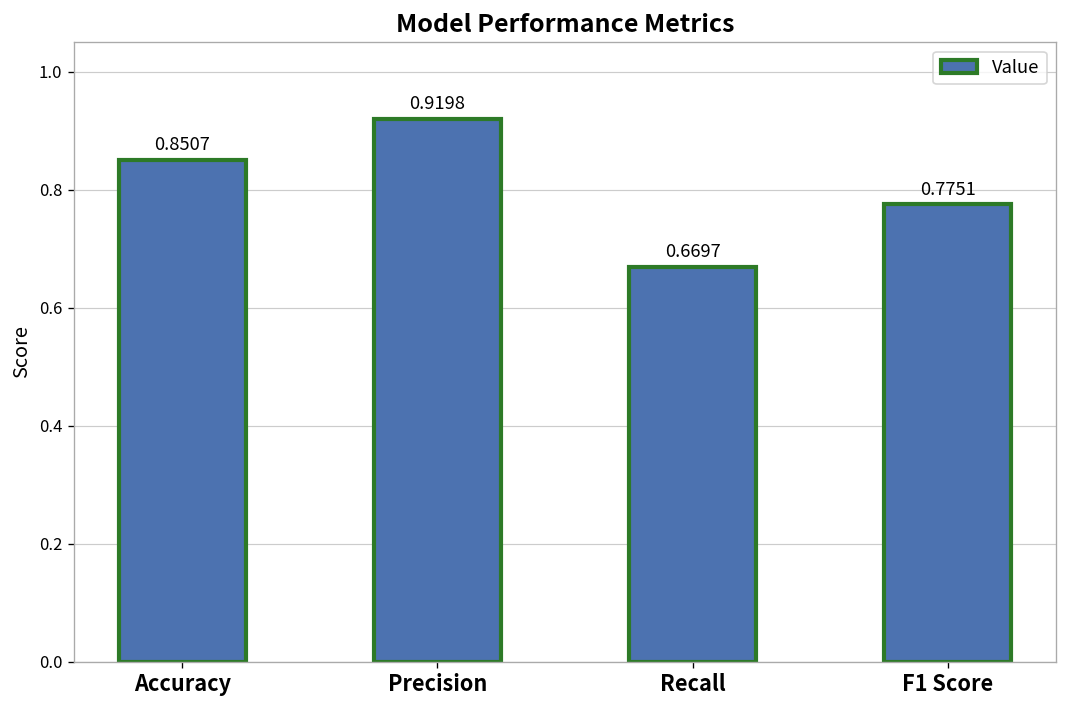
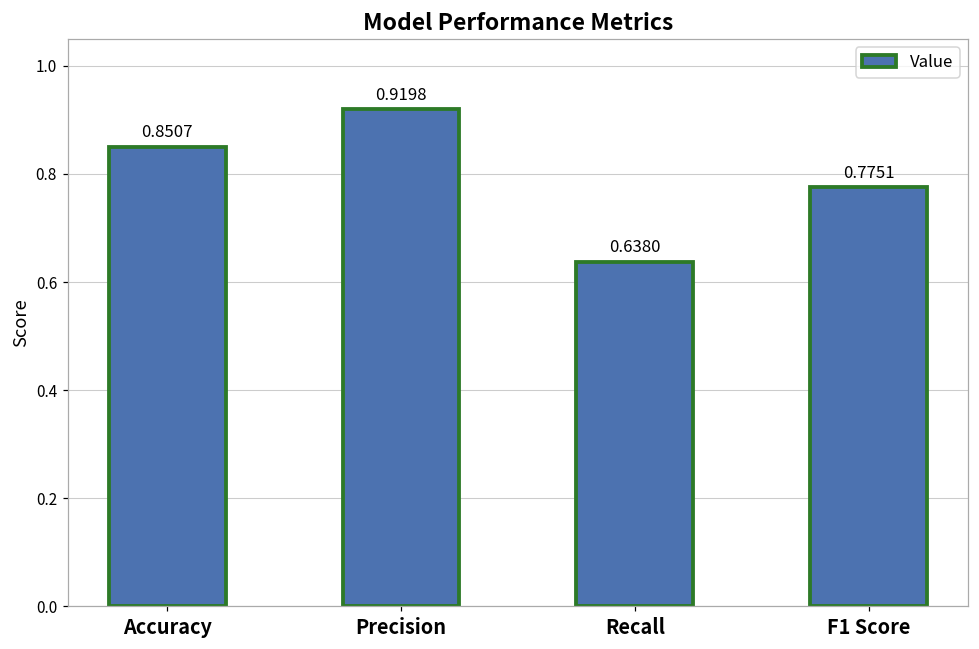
  {
    "Accuracy": 0.8507,
    "Precision": 0.9198,
-   "Recall": 0.6697,
+   "Recall": 0.6380,
    "F1 Score": 0.7751
  }
